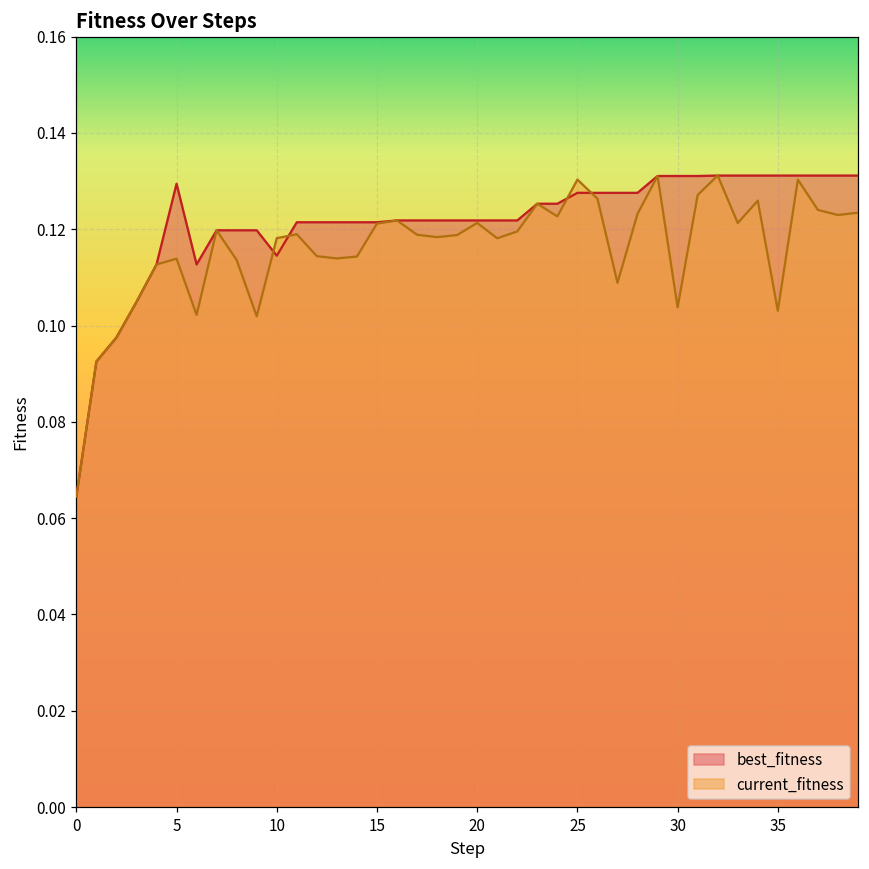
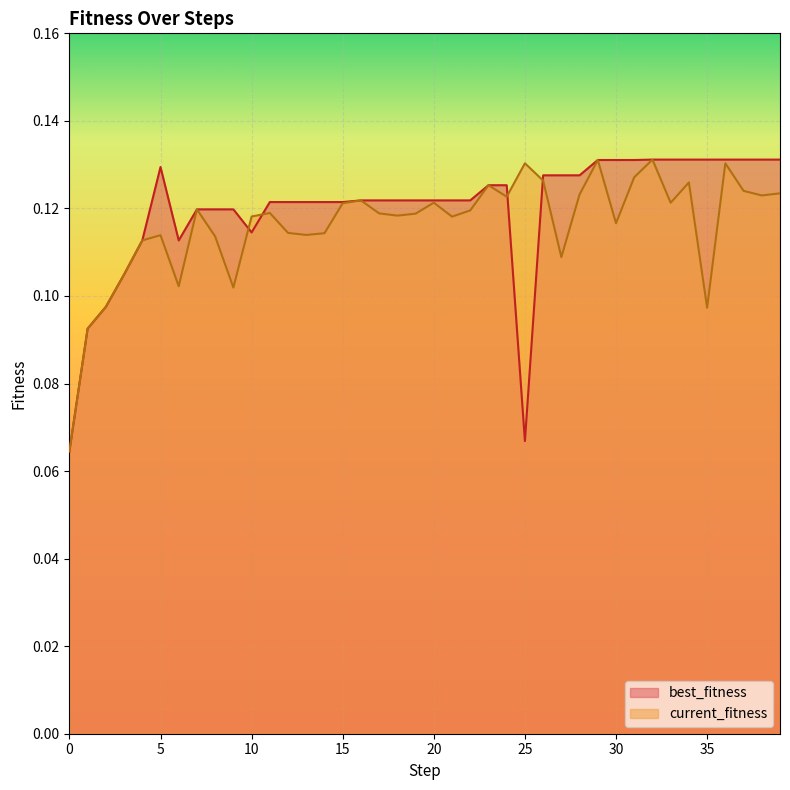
  {
    "best_fitness": {
      "5": 0.129,
      "10": 0.115,
-     "25": 0.128,
+     "25": 0.067,
      "30": 0.131,
      "35": 0.131
    },
    "current_fitness": {
      "5": 0.114,
      "10": 0.118,
      "25": 0.130,
-     "30": 0.104,
-     "35": 0.103
+     "30": 0.117,
+     "35": 0.097
    }
  }
